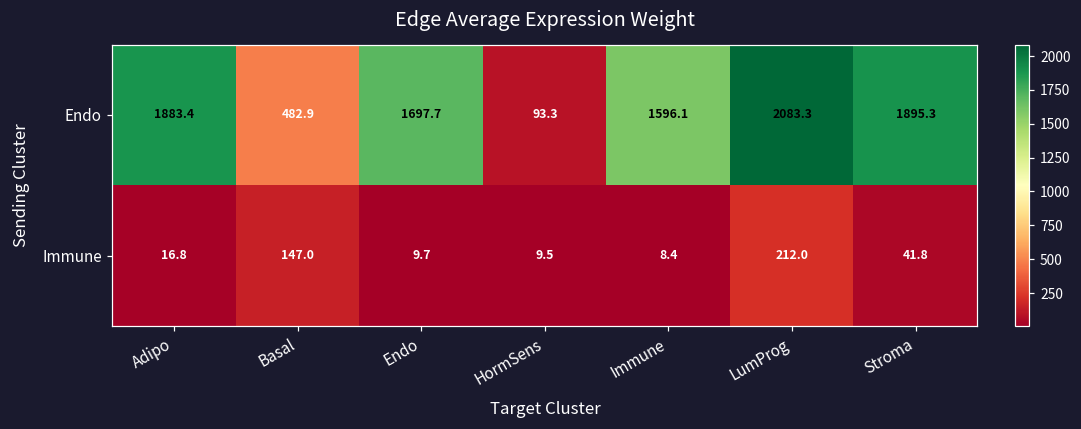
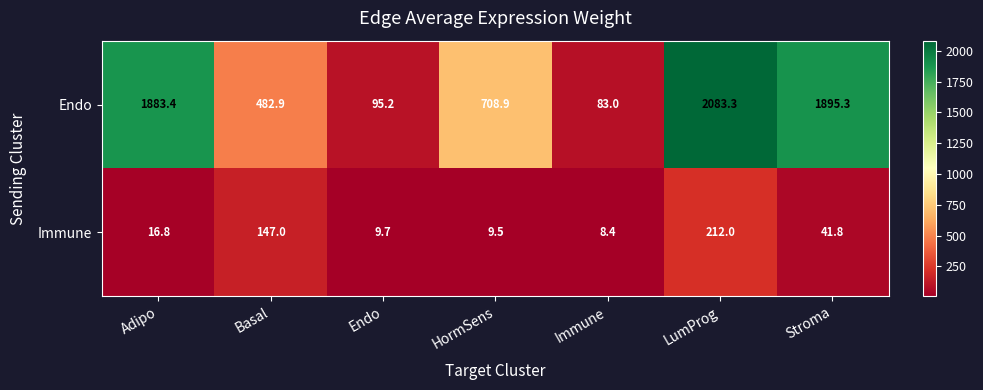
  {
    "Endo": {
      "Adipo": 1883.4,
      "Basal": 482.9,
-     "Endo": 1697.7,
-     "HormSens": 93.3,
-     "Immune": 1596.1,
+     "Endo": 95.2,
+     "HormSens": 708.9,
+     "Immune": 83.0,
      "LumProg": 2083.3,
      "Stroma": 1895.3
    },
    "Immune": {
      "Adipo": 16.8,
      "Basal": 147.0,
      "Endo": 9.7,
      "HormSens": 9.5,
      "Immune": 8.4,
      "LumProg": 212.0,
      "Stroma": 41.8
    }
  }
